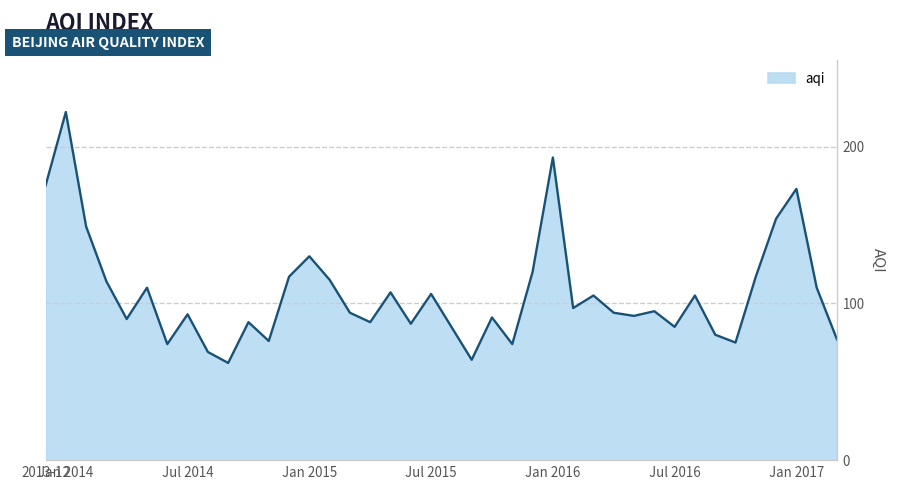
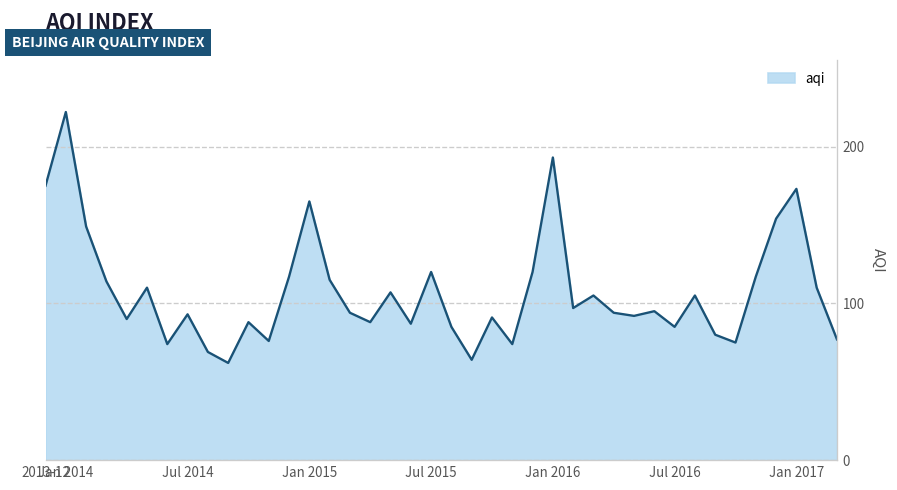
  {
    "Jul 2014": 93,
-   "Jan 2015": 130,
-   "Jul 2015": 106,
+   "Jan 2015": 165,
+   "Jul 2015": 120,
    "Jan 2016": 193,
    "Jul 2016": 85,
    "Jan 2017": 173
  }
